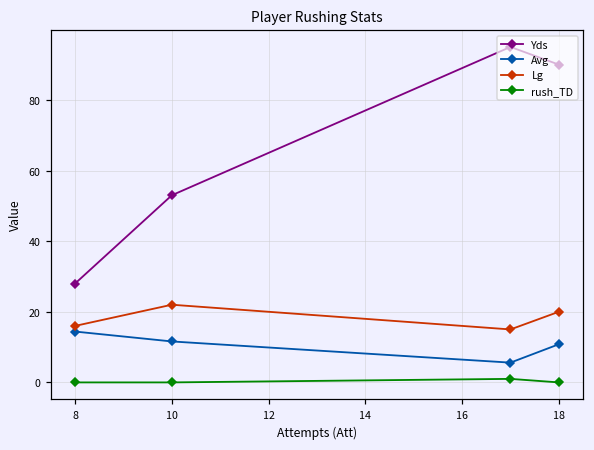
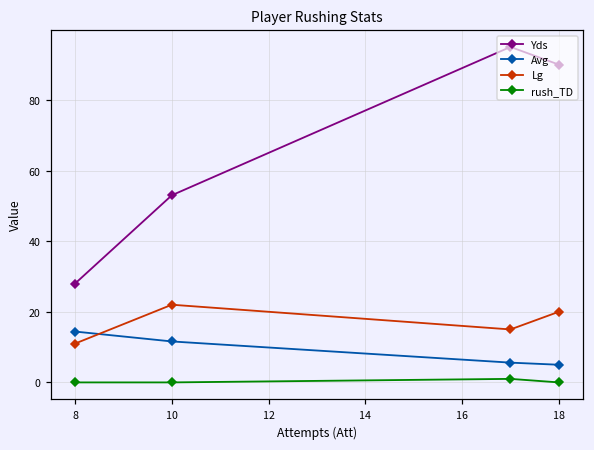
  {
    "Yds": {
      "8": 28,
      "10": 53
    },
    "Avg": {
      "8": 14,
      "10": 12,
-     "18": 11
+     "18": 5
    },
    "Lg": {
-     "8": 16,
+     "8": 11,
      "10": 22,
      "18": 20
    },
    "rush_TD": {
      "8": 0,
      "10": 0,
      "18": 0
    }
  }
